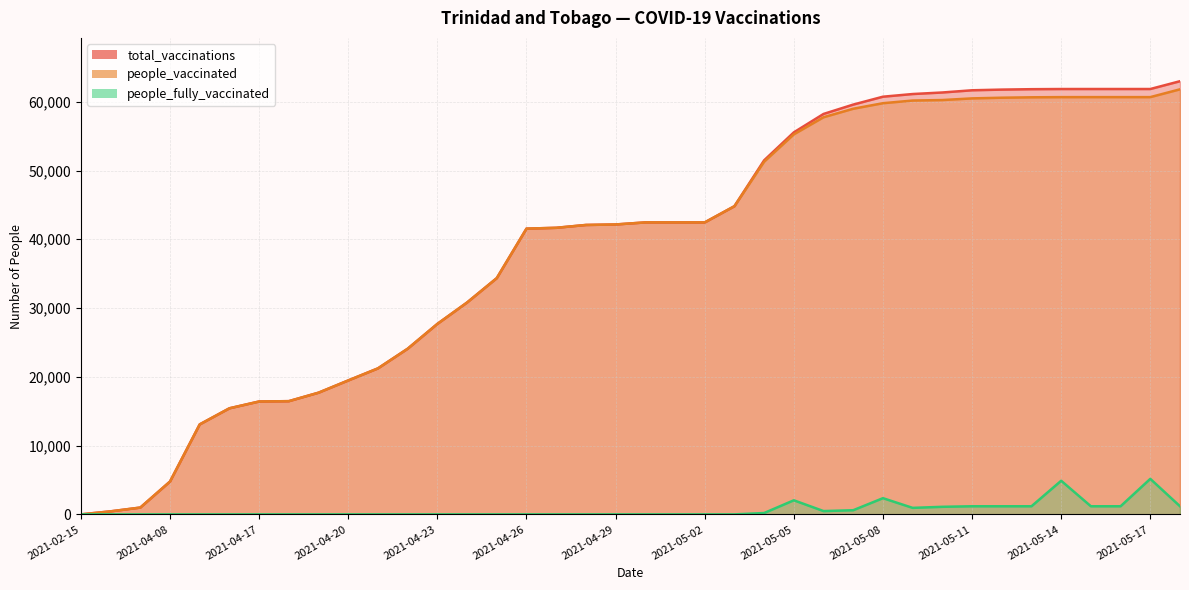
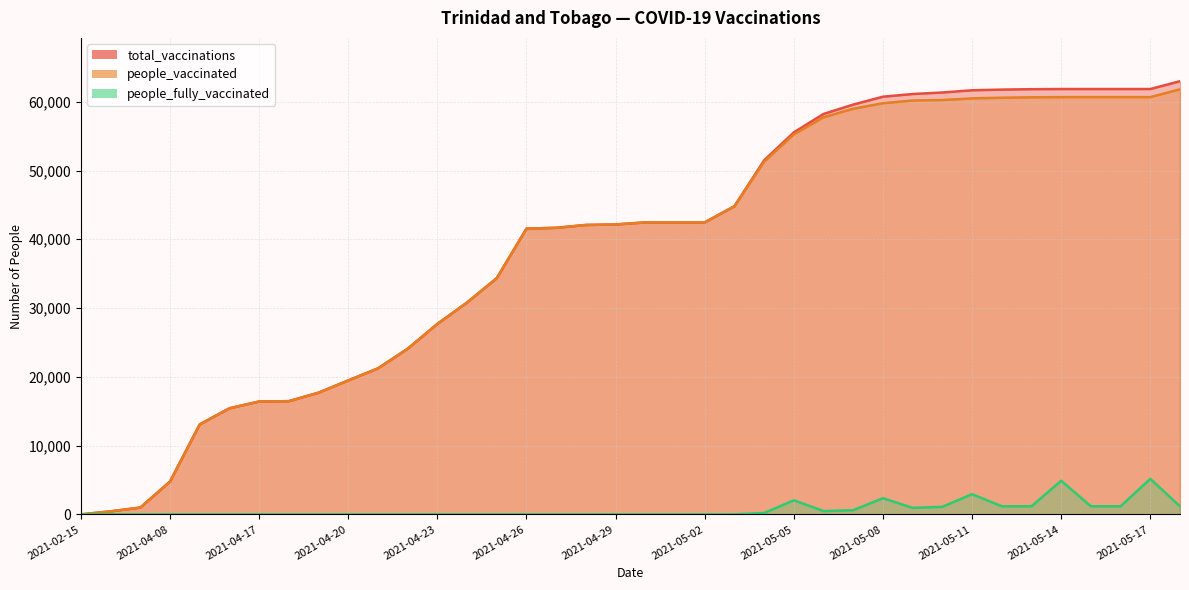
  {
    "people_fully_vaccinated": {
      "2021-04-08": "0",
      "2021-04-17": "0",
      "2021-04-20": "0",
      "2021-04-23": "0",
      "2021-04-26": "0",
      "2021-04-29": "0",
      "2021-05-02": "0",
      "2021-05-05": "2,000",
      "2021-05-08": "2,000",
-     "2021-05-11": "1,000",
+     "2021-05-11": "3,000",
      "2021-05-14": "5,000",
      "2021-05-17": "5,000"
    }
  }
